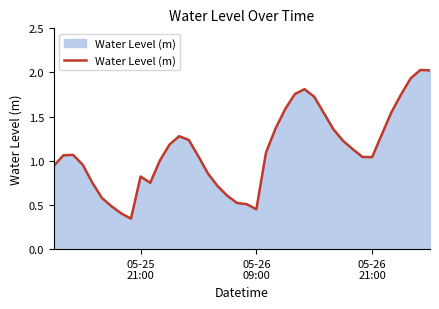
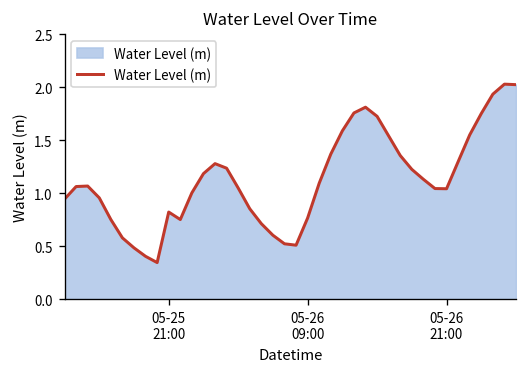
  {
    "05-25 21:00": 0.8,
-   "05-26 09:00": 0.5,
+   "05-26 09:00": 0.8,
    "05-26 21:00": 1.0
  }
